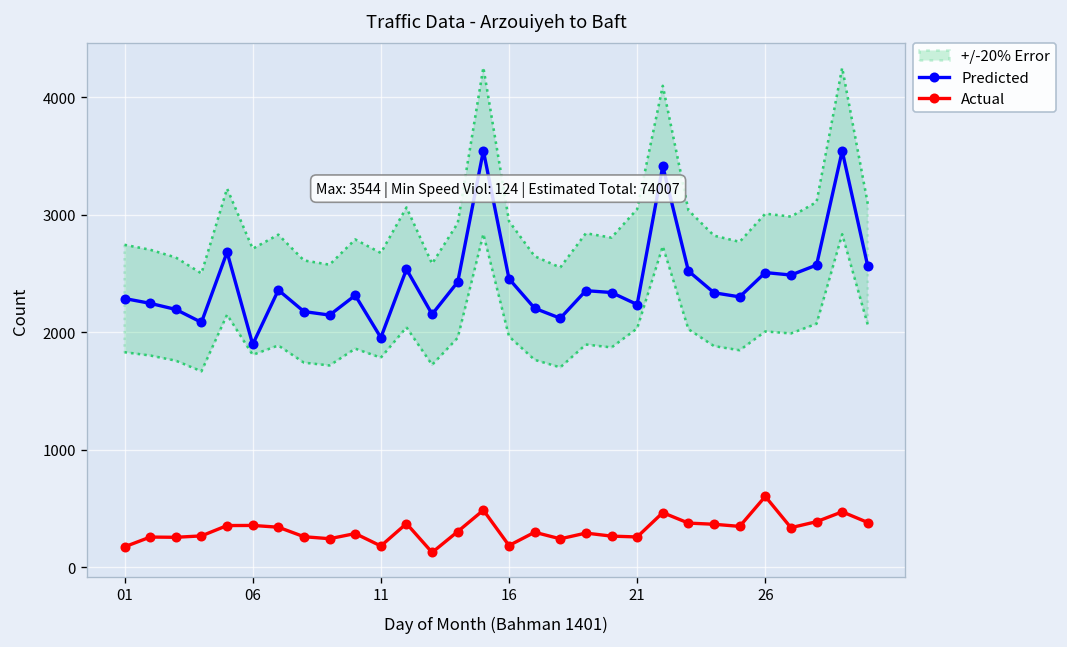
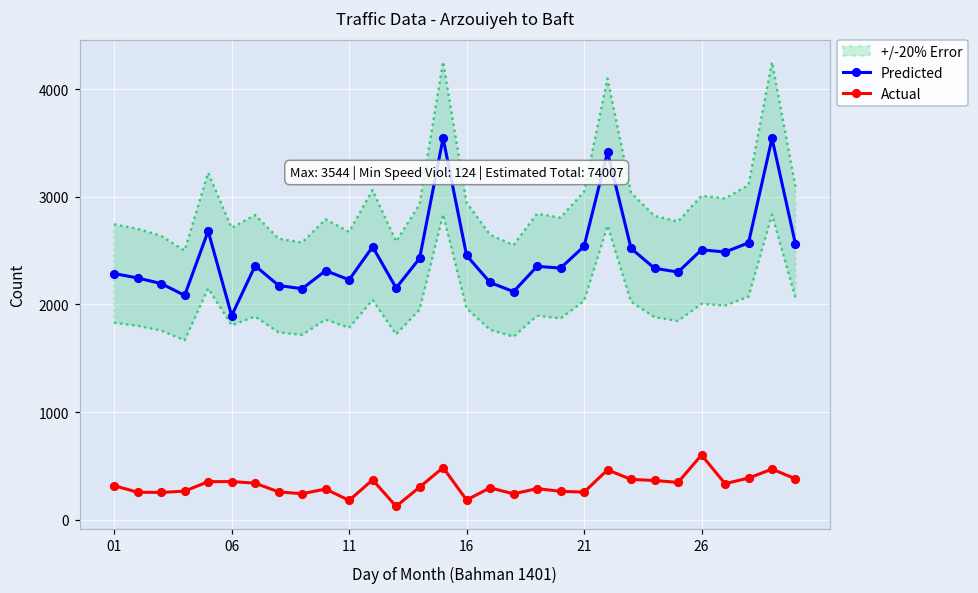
  {
    "Predicted": {
      "01": 2300,
      "06": 1900,
-     "11": 2000,
+     "11": 2200,
      "16": 2500,
-     "21": 2200,
+     "21": 2500,
      "26": 2500
    },
    "Actual": {
-     "01": 200,
+     "01": 300,
      "06": 400,
      "11": 200,
      "16": 200,
      "21": 300,
      "26": 600
    }
  }
